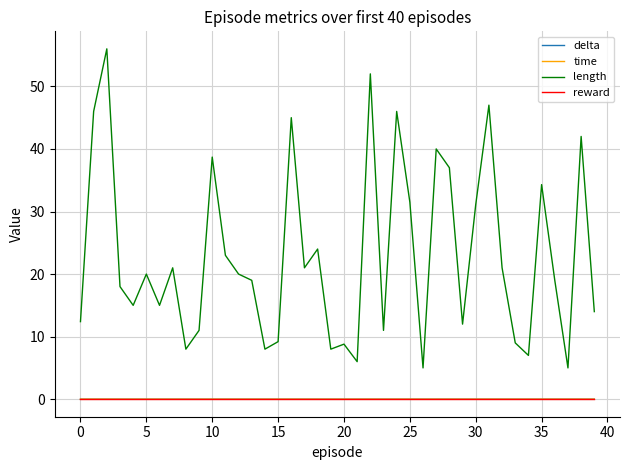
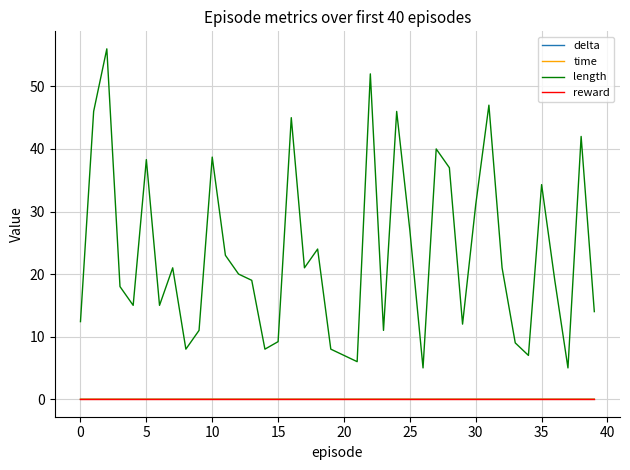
  {
    "reward": {
      "0": 0,
      "5": 0,
      "10": 0,
      "15": 0,
      "20": 0,
      "25": 0,
      "30": 0,
      "35": 0
    },
    "length": {
      "0": 12,
-     "5": 20,
+     "5": 38,
      "10": 39,
      "15": 9,
-     "20": 9,
-     "25": 32,
+     "20": 7,
+     "25": 27,
      "30": 31,
      "35": 34
    }
  }
